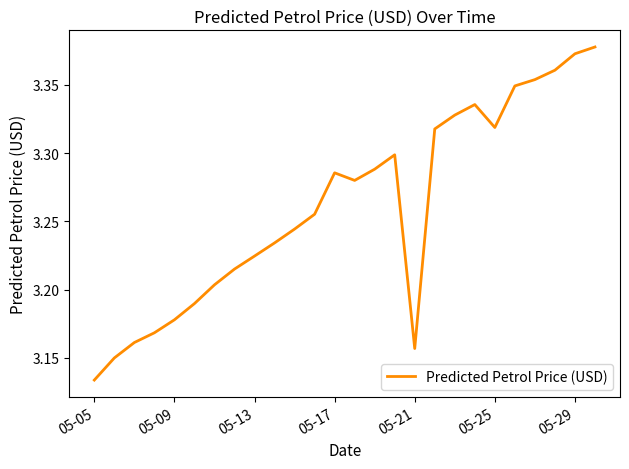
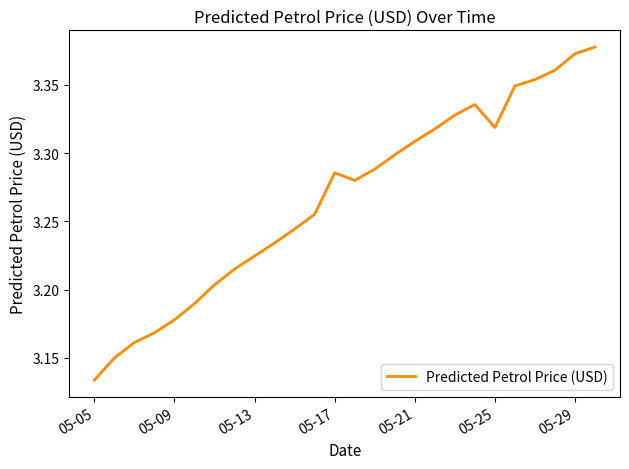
  {
    "05-05": 3.134,
    "05-09": 3.178,
    "05-13": 3.225,
    "05-17": 3.286,
-   "05-21": 3.157,
+   "05-21": 3.308,
    "05-25": 3.319,
    "05-29": 3.373
  }
